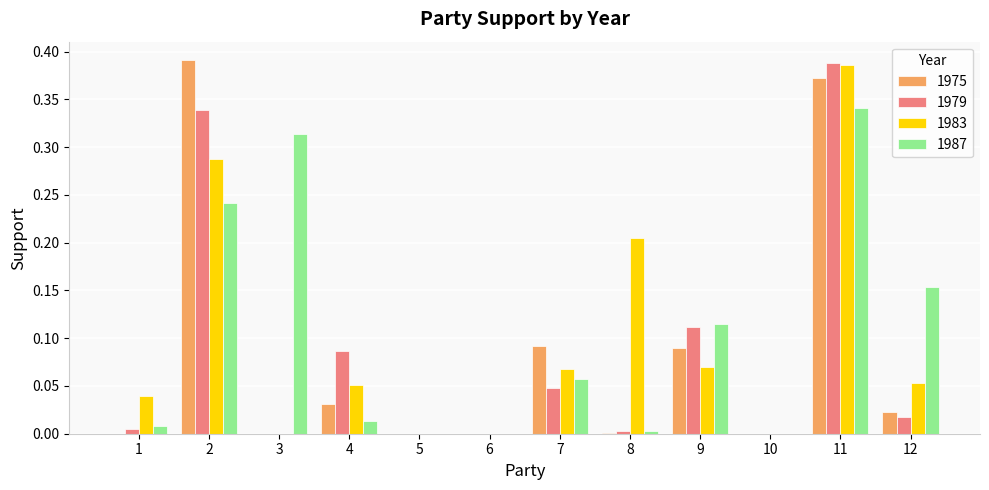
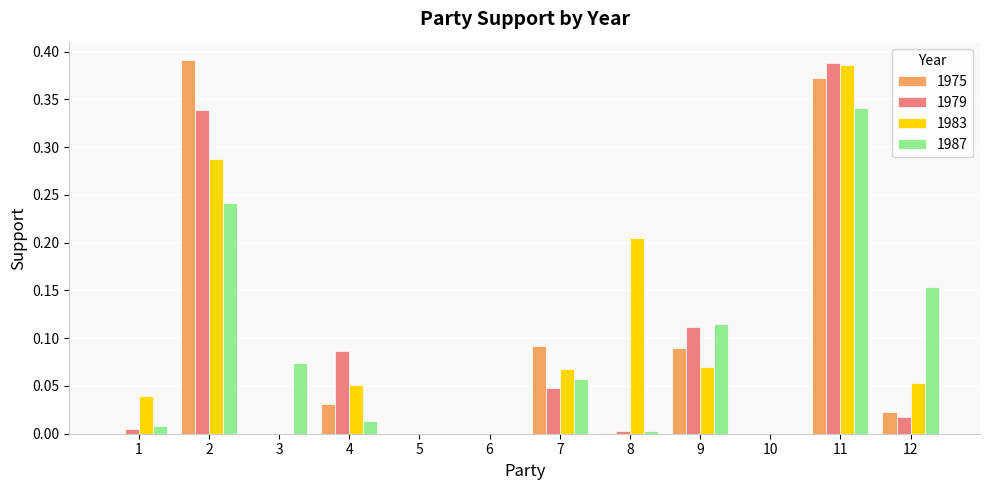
  {
    "1983": {
      "1": 0.04,
      "2": 0.29,
      "3": 0.00,
      "4": 0.05,
      "5": 0.00,
      "6": 0.00,
      "7": 0.07,
      "8": 0.21,
      "9": 0.07,
      "10": 0.00,
      "11": 0.39,
      "12": 0.05
    },
    "1987": {
      "1": 0.01,
      "2": 0.24,
-     "3": 0.31,
+     "3": 0.07,
      "4": 0.01,
      "5": 0.00,
      "6": 0.00,
      "7": 0.06,
      "8": 0.00,
      "9": 0.12,
      "10": 0.00,
      "11": 0.34,
      "12": 0.15
    }
  }
